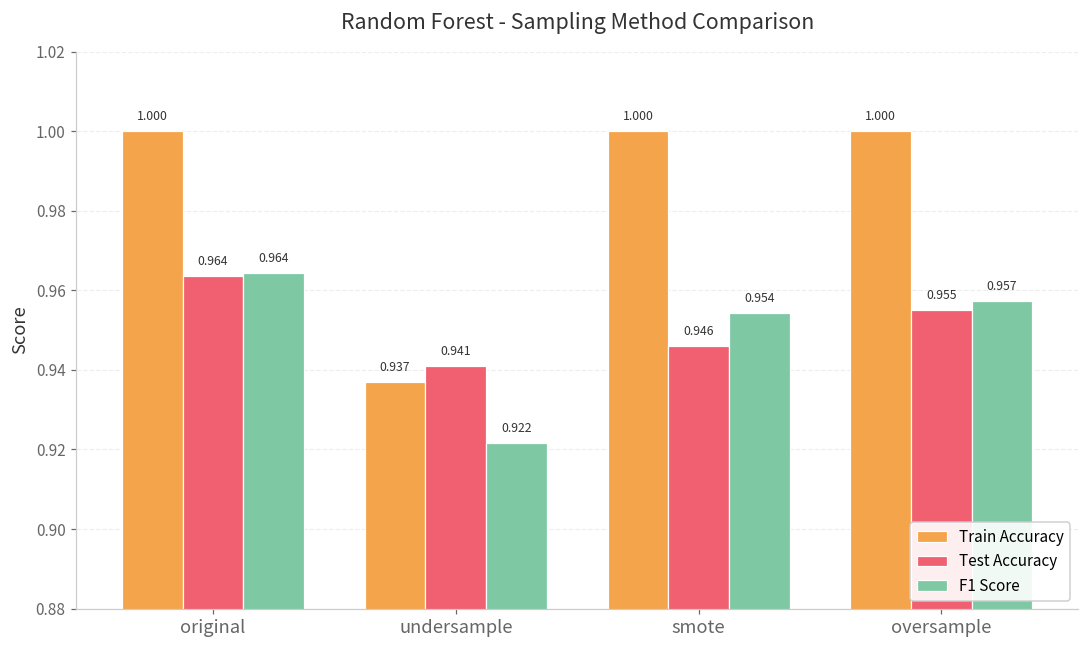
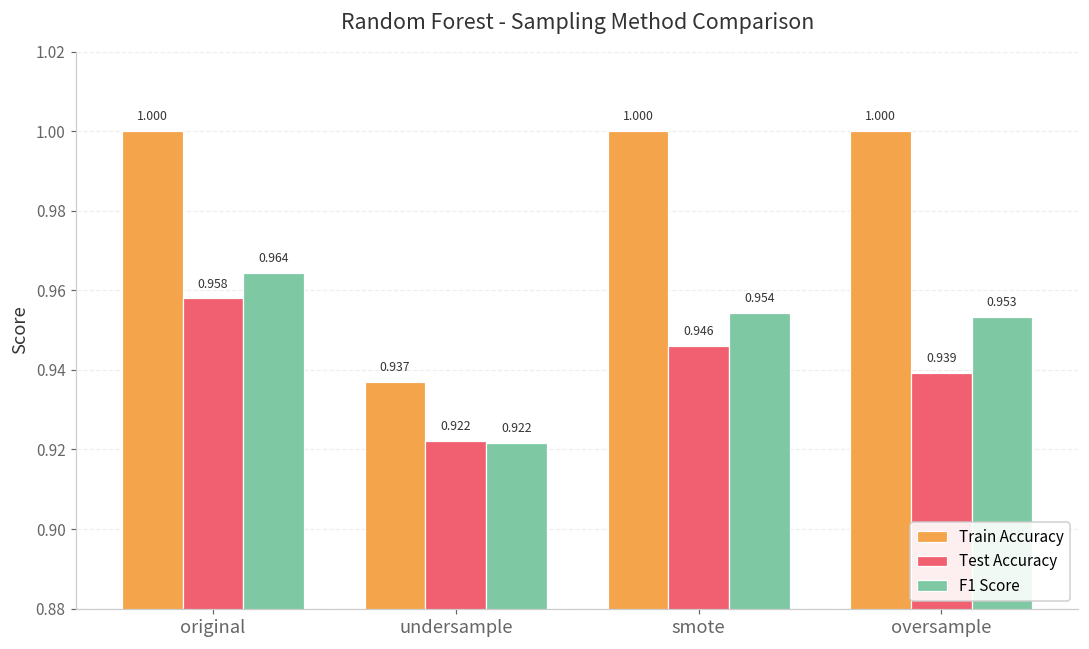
  {
    "Train Accuracy": {
      "original": 1.000,
      "undersample": 0.937,
      "smote": 1.000,
      "oversample": 1.000
    },
    "Test Accuracy": {
-     "original": 0.964,
-     "undersample": 0.941,
+     "original": 0.958,
+     "undersample": 0.922,
      "smote": 0.946,
-     "oversample": 0.955
+     "oversample": 0.939
    },
    "F1 Score": {
      "original": 0.964,
      "undersample": 0.922,
      "smote": 0.954,
-     "oversample": 0.957
+     "oversample": 0.953
    }
  }
